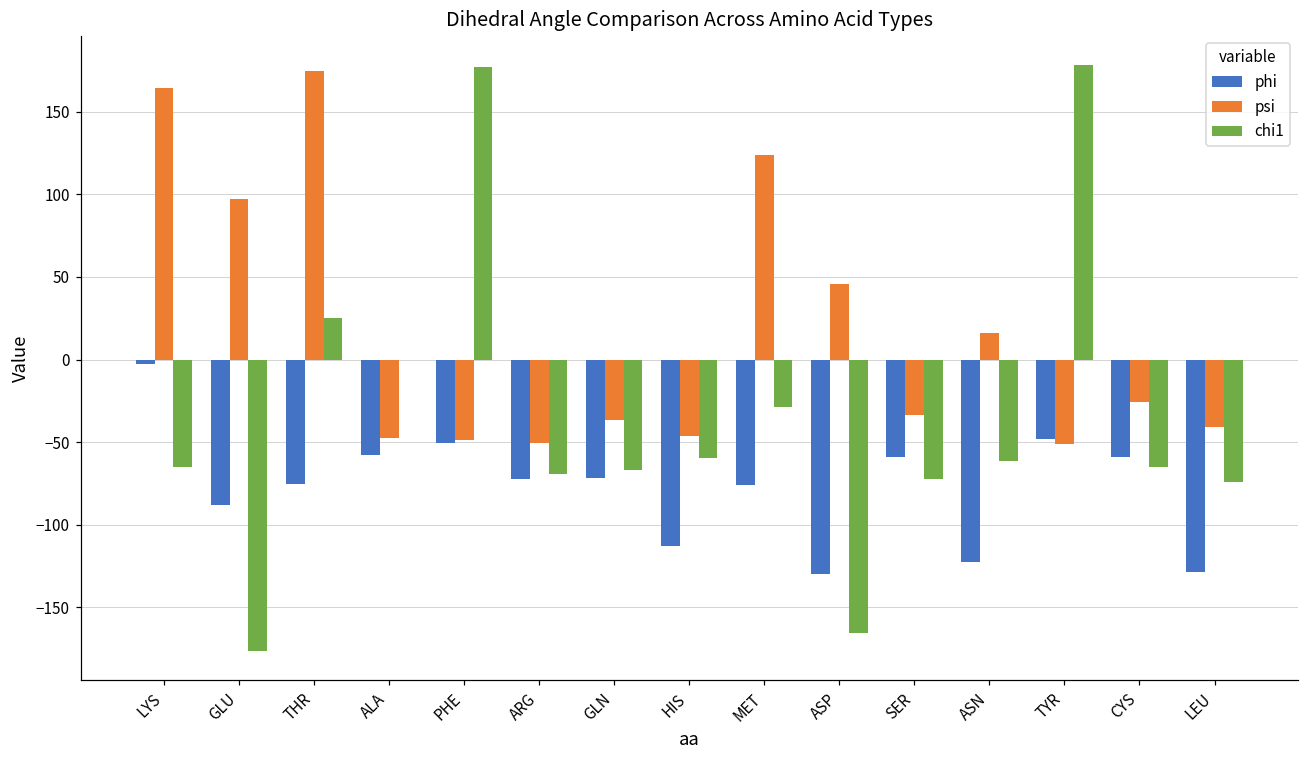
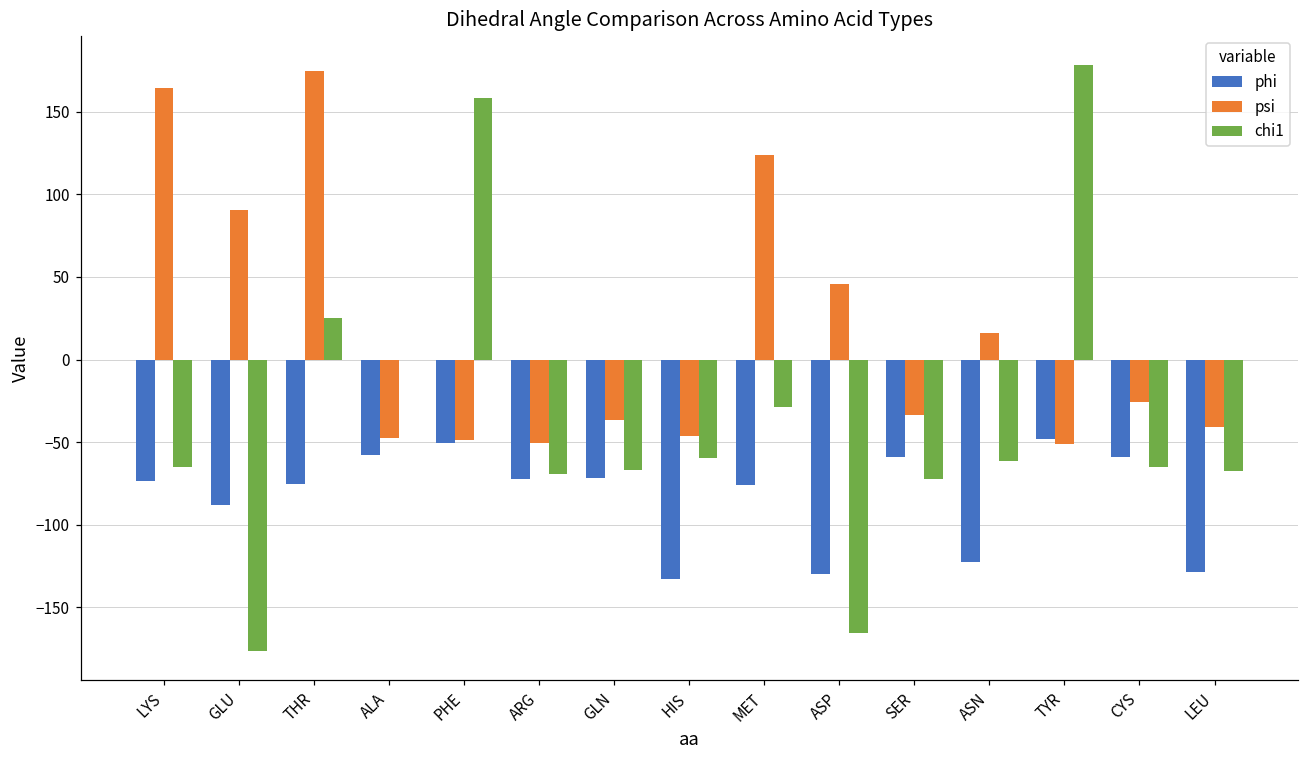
  {
    "phi": {
-     "LYS": -3,
+     "LYS": -74,
      "GLU": -88,
      "THR": -75,
      "ALA": -58,
      "PHE": -50,
      "ARG": -72,
      "GLN": -72,
-     "HIS": -113,
+     "HIS": -133,
      "MET": -76,
      "ASP": -130,
      "SER": -59,
      "ASN": -123,
      "TYR": -48,
      "CYS": -59,
      "LEU": -129
    },
    "psi": {
      "LYS": 164,
-     "GLU": 97,
+     "GLU": 91,
      "THR": 175,
      "ALA": -48,
      "PHE": -49,
      "ARG": -51,
      "GLN": -37,
      "HIS": -46,
      "MET": 124,
      "ASP": 45,
      "SER": -34,
      "ASN": 16,
      "TYR": -51,
      "CYS": -25,
      "LEU": -41
    },
    "chi1": {
      "LYS": -65,
      "GLU": -176,
      "THR": 25,
      "ALA": 0,
-     "PHE": 177,
+     "PHE": 158,
      "ARG": -69,
      "GLN": -67,
      "HIS": -60,
      "MET": -29,
      "ASP": -165,
      "SER": -73,
      "ASN": -61,
      "TYR": 178,
      "CYS": -65,
-     "LEU": -74
+     "LEU": -68
    }
  }
